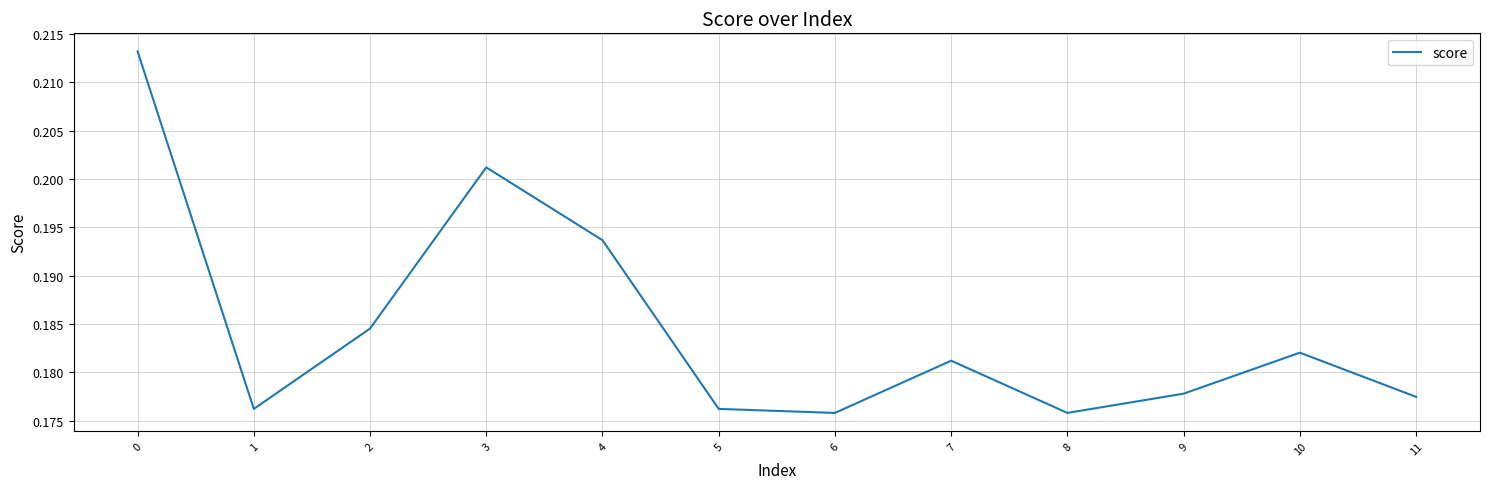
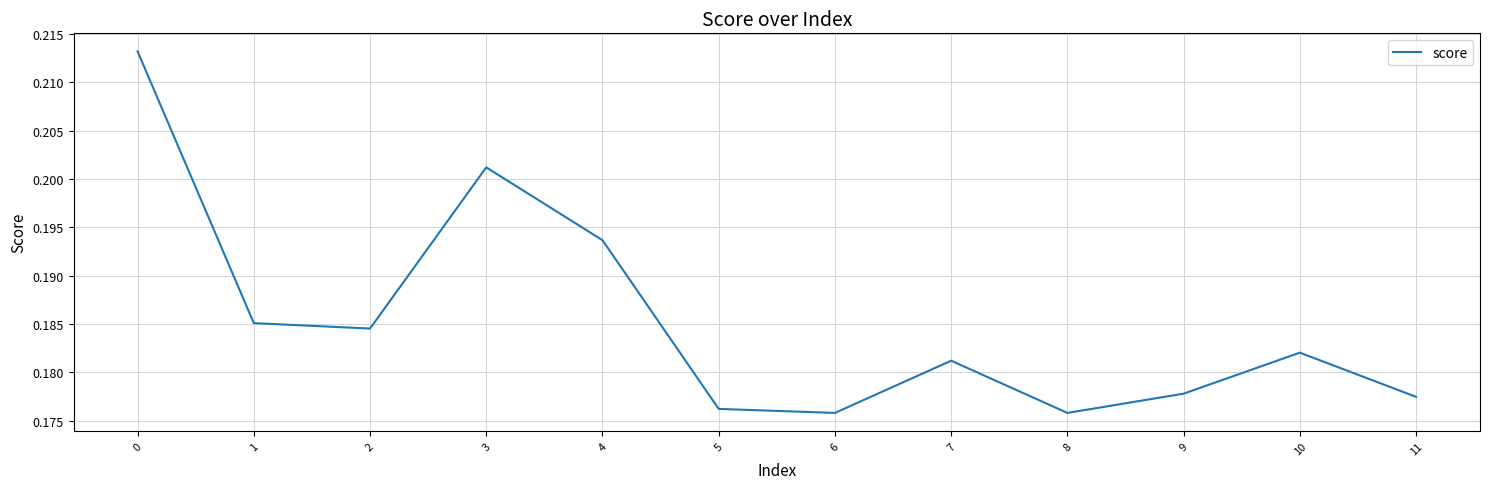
  {
    "0": 0.213,
-   "1": 0.176,
+   "1": 0.185,
    "2": 0.185,
    "3": 0.201,
    "4": 0.194,
    "5": 0.176,
    "6": 0.176,
    "7": 0.181,
    "8": 0.176,
    "9": 0.178,
    "10": 0.182,
    "11": 0.177
  }
